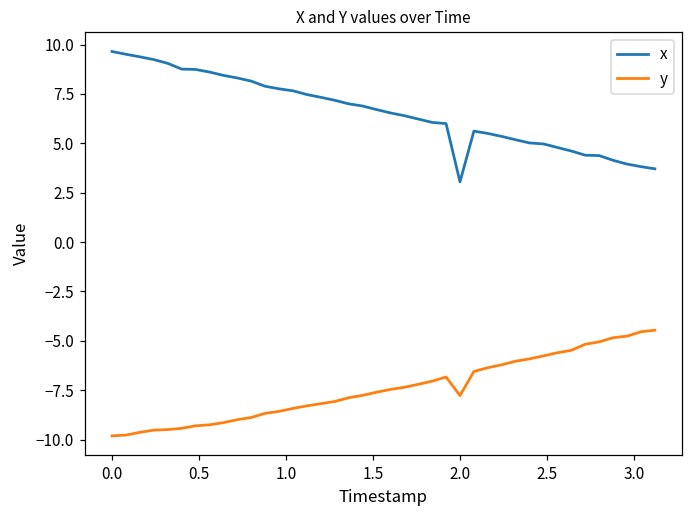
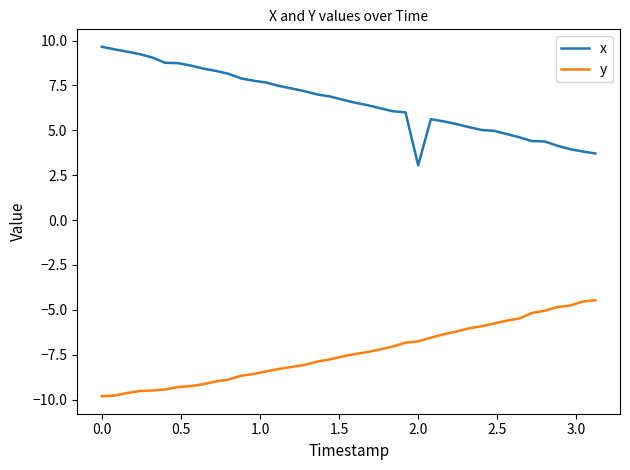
  {
    "x": {
      "0.0": 9.7,
      "2.0": 3.1
    },
    "y": {
      "0.0": -9.8,
-     "2.0": -7.8
+     "2.0": -6.8
    }
  }
